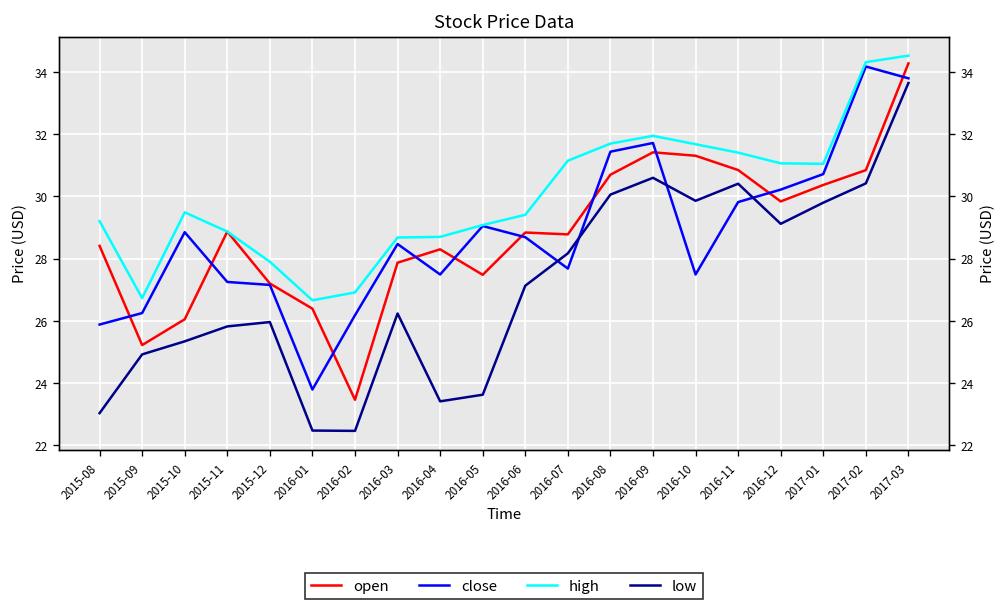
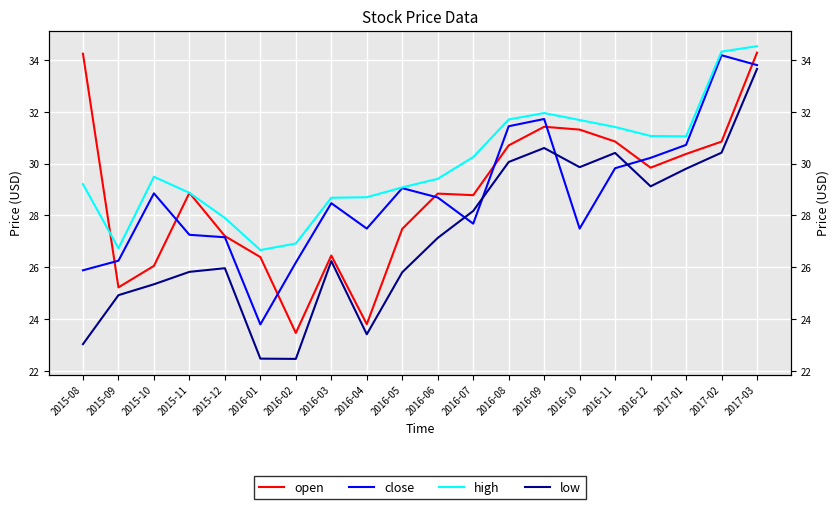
  {
    "open": {
-     "2015-08": 28.4,
+     "2015-08": 34.2,
      "2015-09": 25.2,
      "2015-10": 26.1,
      "2016-01": 26.4,
      "2016-02": 23.5,
-     "2016-03": 27.9,
-     "2016-04": 28.3,
+     "2016-03": 26.5,
+     "2016-04": 23.8,
      "2016-05": 27.5,
      "2016-06": 28.8,
      "2016-07": 28.8,
      "2016-08": 30.7,
      "2016-09": 31.4,
      "2016-10": 31.3,
      "2016-11": 30.9,
      "2016-12": 29.8,
      "2017-01": 30.4,
      "2017-02": 30.8,
      "2017-03": 34.3
    },
    "close": {
      "2015-08": 25.9,
      "2015-09": 26.3,
      "2015-10": 28.9,
      "2015-11": 27.3,
      "2016-01": 23.8,
      "2016-02": 26.2,
      "2016-03": 28.5,
      "2016-04": 27.5,
      "2016-06": 28.7,
      "2016-07": 27.7,
      "2016-08": 31.4,
      "2016-09": 31.7,
      "2016-10": 27.5,
      "2016-11": 29.8,
      "2016-12": 30.2,
      "2017-01": 30.7,
      "2017-02": 34.2,
      "2017-03": 33.8
    },
    "high": {
      "2015-08": 29.2,
      "2015-09": 26.7,
      "2015-10": 29.5,
      "2015-12": 27.9,
      "2016-01": 26.7,
      "2016-02": 26.9,
      "2016-03": 28.7,
      "2016-04": 28.7,
      "2016-06": 29.4,
-     "2016-07": 31.2,
+     "2016-07": 30.3,
      "2016-08": 31.7,
      "2016-09": 32.0,
      "2016-10": 31.7,
      "2016-11": 31.4,
      "2016-12": 31.1,
      "2017-01": 31.1,
      "2017-02": 34.3,
      "2017-03": 34.5
    },
    "low": {
      "2015-08": 23.0,
      "2015-09": 24.9,
      "2015-10": 25.3,
      "2015-11": 25.8,
      "2015-12": 26.0,
      "2016-01": 22.5,
      "2016-02": 22.5,
      "2016-03": 26.2,
      "2016-04": 23.4,
-     "2016-05": 23.6,
+     "2016-05": 25.8,
      "2016-06": 27.1,
      "2016-07": 28.2,
      "2016-08": 30.1,
      "2016-09": 30.6,
      "2016-10": 29.9,
      "2016-11": 30.4,
      "2016-12": 29.1,
      "2017-01": 29.8,
      "2017-02": 30.4,
      "2017-03": 33.7
    }
  }
